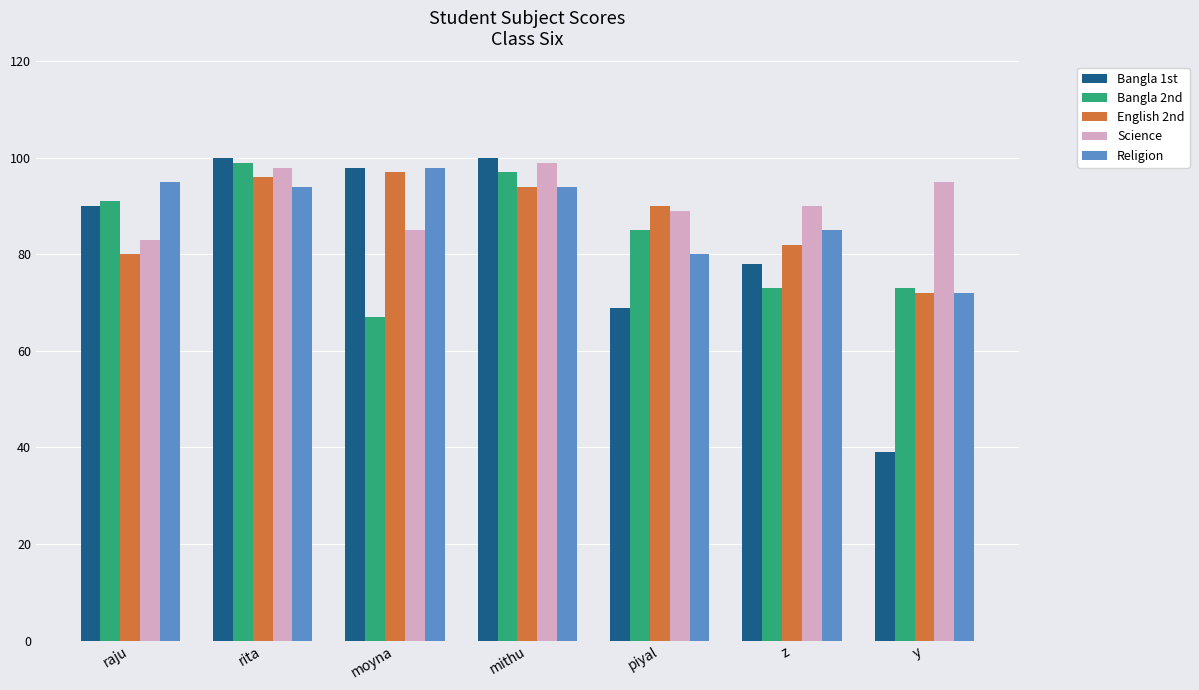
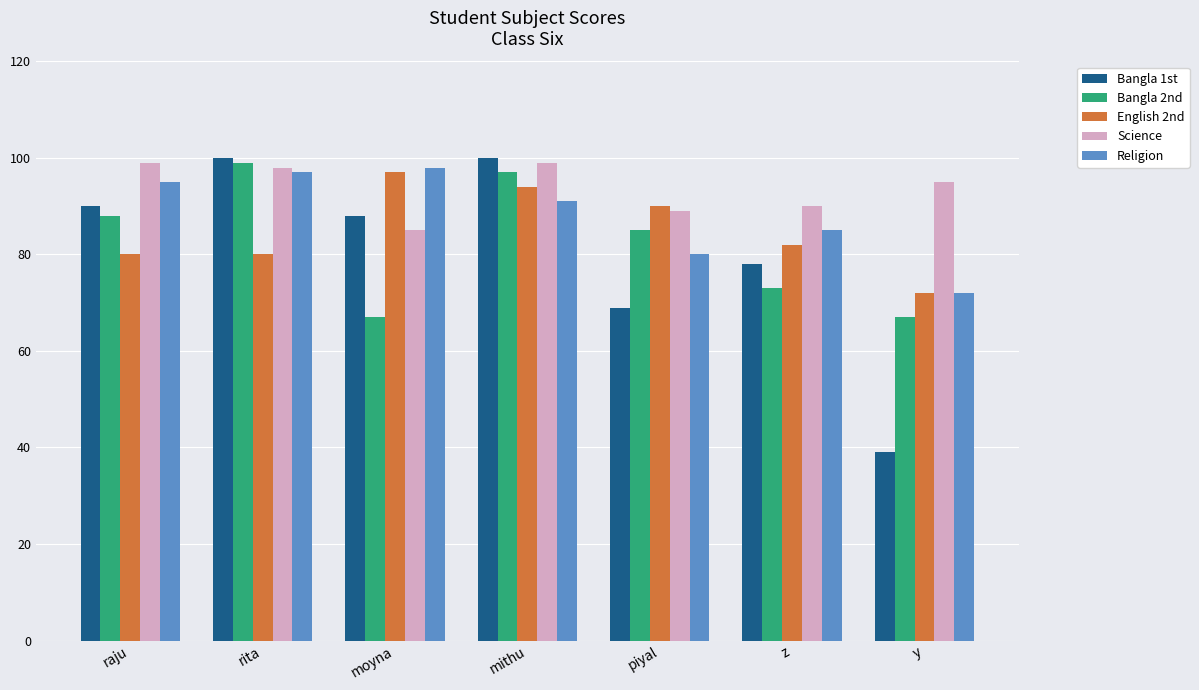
  {
    "Bangla 1st": {
      "raju": 90,
      "rita": 100,
-     "moyna": 98,
+     "moyna": 88,
      "mithu": 100,
      "piyal": 69,
      "z": 78,
      "y": 39
    },
    "Bangla 2nd": {
-     "raju": 91,
+     "raju": 88,
      "rita": 99,
      "moyna": 67,
      "mithu": 97,
      "piyal": 85,
      "z": 73,
-     "y": 73
+     "y": 67
    },
    "English 2nd": {
      "raju": 80,
-     "rita": 96,
+     "rita": 80,
      "moyna": 97,
      "mithu": 94,
      "piyal": 90,
      "z": 82,
      "y": 72
    },
    "Science": {
-     "raju": 83,
+     "raju": 99,
      "rita": 98,
      "moyna": 85,
      "mithu": 99,
      "piyal": 89,
      "z": 90,
      "y": 95
    },
    "Religion": {
      "raju": 95,
-     "rita": 94,
+     "rita": 97,
      "moyna": 98,
-     "mithu": 94,
+     "mithu": 91,
      "piyal": 80,
      "z": 85,
      "y": 72
    }
  }
